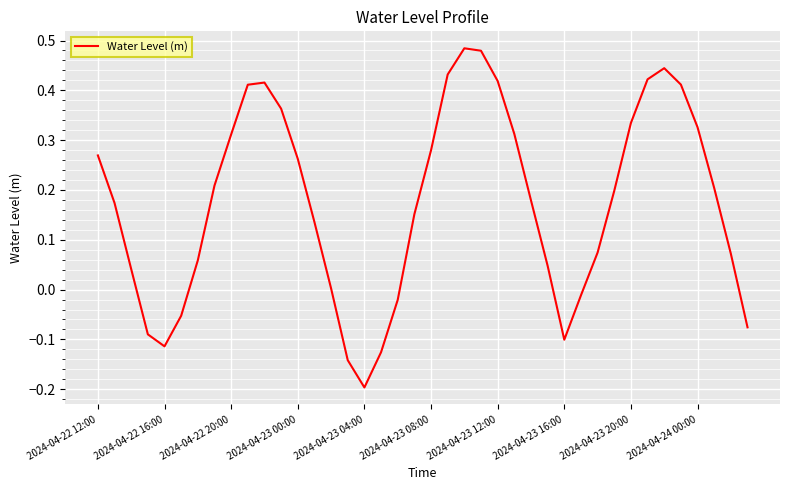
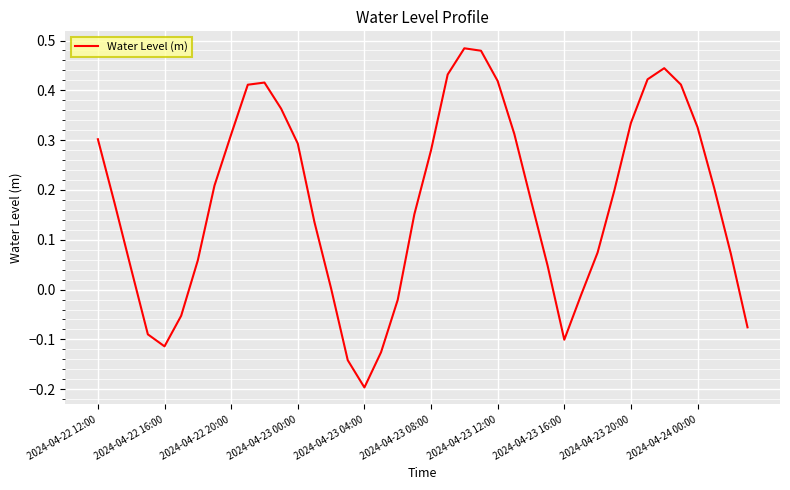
  {
-   "2024-04-22 12:00": 0.27,
+   "2024-04-22 12:00": 0.30,
    "2024-04-22 16:00": -0.11,
    "2024-04-22 20:00": 0.31,
-   "2024-04-23 00:00": 0.26,
+   "2024-04-23 00:00": 0.29,
    "2024-04-23 04:00": -0.20,
    "2024-04-23 08:00": 0.28,
    "2024-04-23 12:00": 0.42,
    "2024-04-23 16:00": -0.10,
    "2024-04-23 20:00": 0.33,
    "2024-04-24 00:00": 0.33
  }
